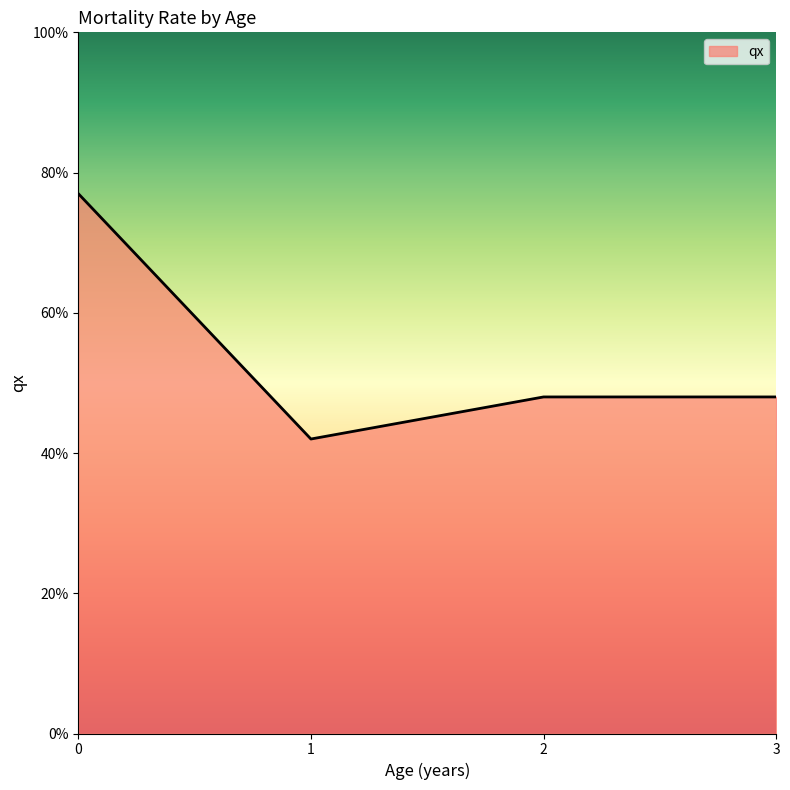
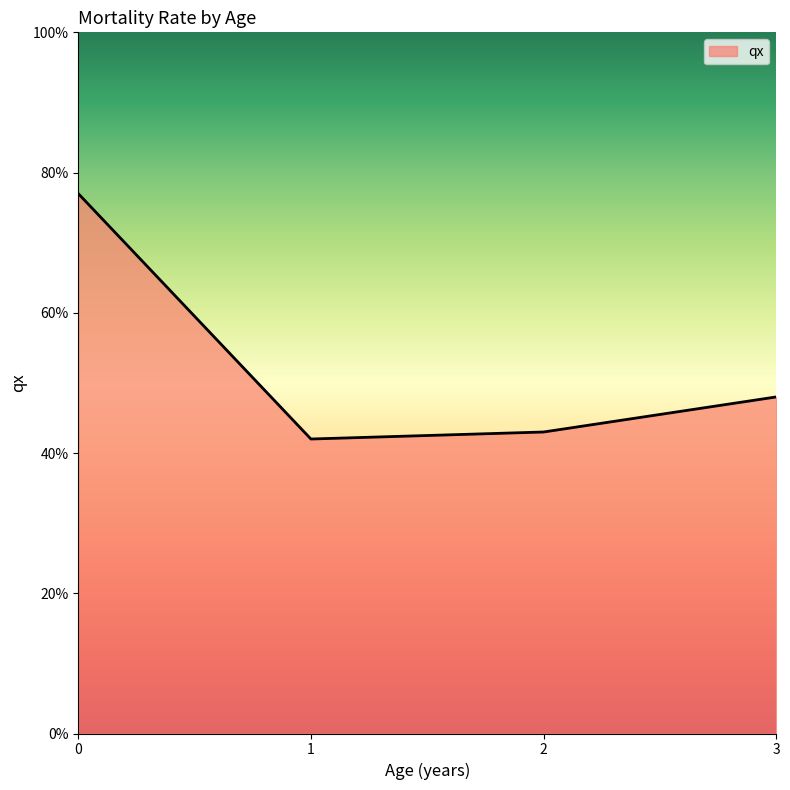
  {
    "0": "77%",
    "1": "42%",
-   "2": "48%",
+   "2": "43%",
    "3": "48%"
  }
